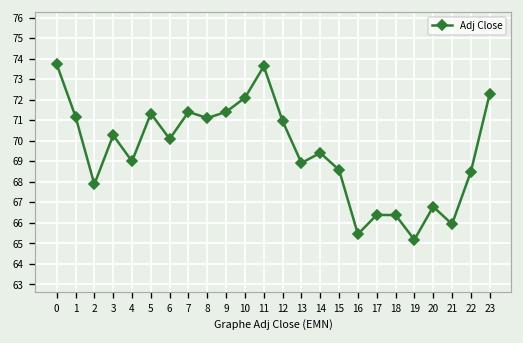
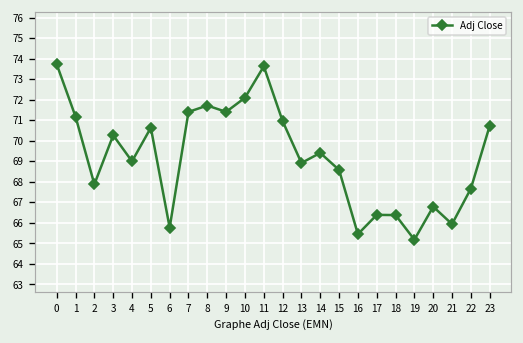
  {
    "0": 73.7,
    "1": 71.2,
    "2": 67.9,
    "3": 70.3,
    "4": 69.0,
-   "5": 71.3,
-   "6": 70.1,
+   "5": 70.6,
+   "6": 65.8,
    "7": 71.4,
-   "8": 71.1,
+   "8": 71.7,
    "9": 71.4,
    "10": 72.1,
    "11": 73.6,
    "12": 71.0,
    "13": 68.9,
    "14": 69.4,
    "15": 68.6,
    "16": 65.4,
    "17": 66.4,
    "18": 66.4,
    "19": 65.2,
    "20": 66.8,
    "21": 65.9,
-   "22": 68.5,
-   "23": 72.3
+   "22": 67.7,
+   "23": 70.7
  }
